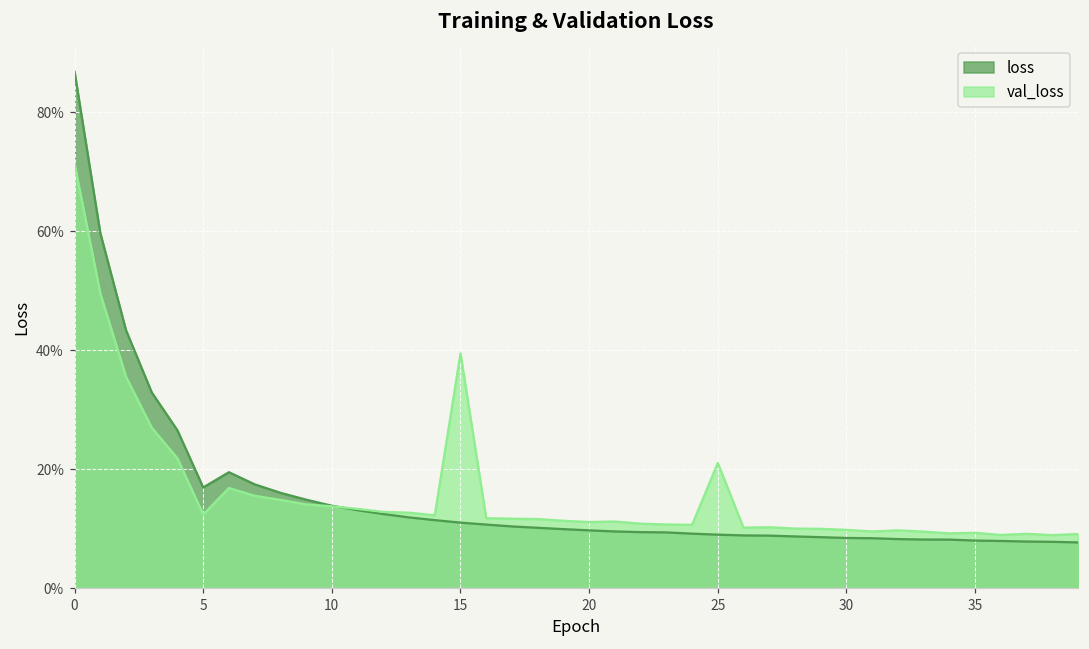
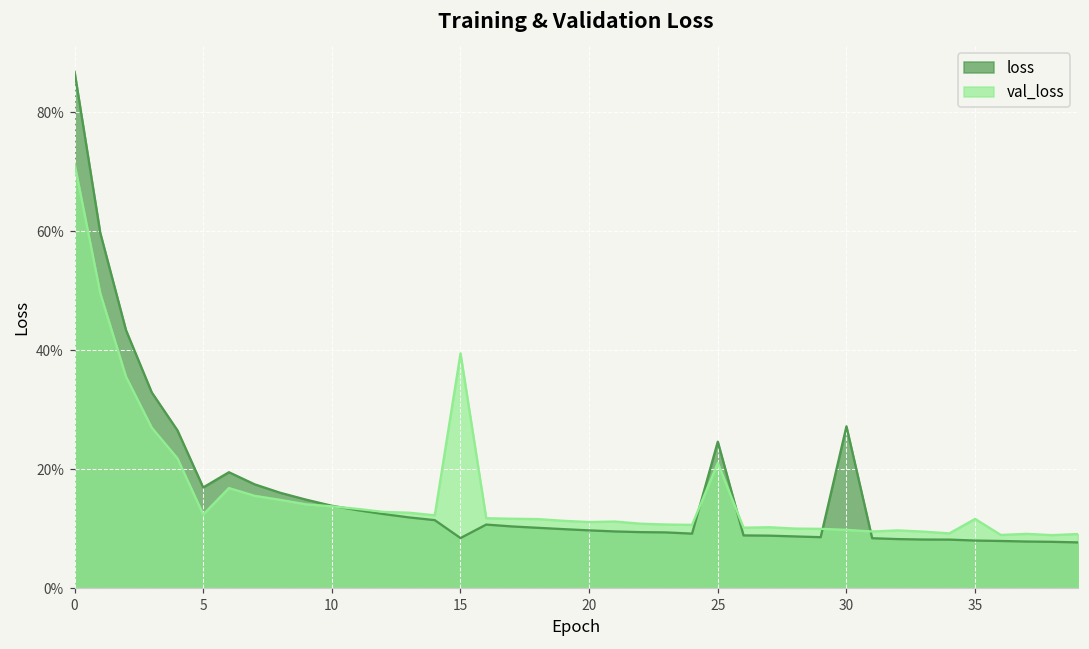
  {
    "loss": {
      "0": "87%",
      "5": "17%",
-     "15": "11%",
+     "15": "8%",
      "20": "10%",
-     "25": "9%",
-     "30": "8%",
+     "25": "25%",
+     "30": "27%",
      "35": "8%"
    },
    "val_loss": {
      "0": "71%",
      "5": "12%",
      "15": "39%",
      "20": "11%",
      "25": "21%",
      "30": "10%",
-     "35": "9%"
+     "35": "12%"
    }
  }
